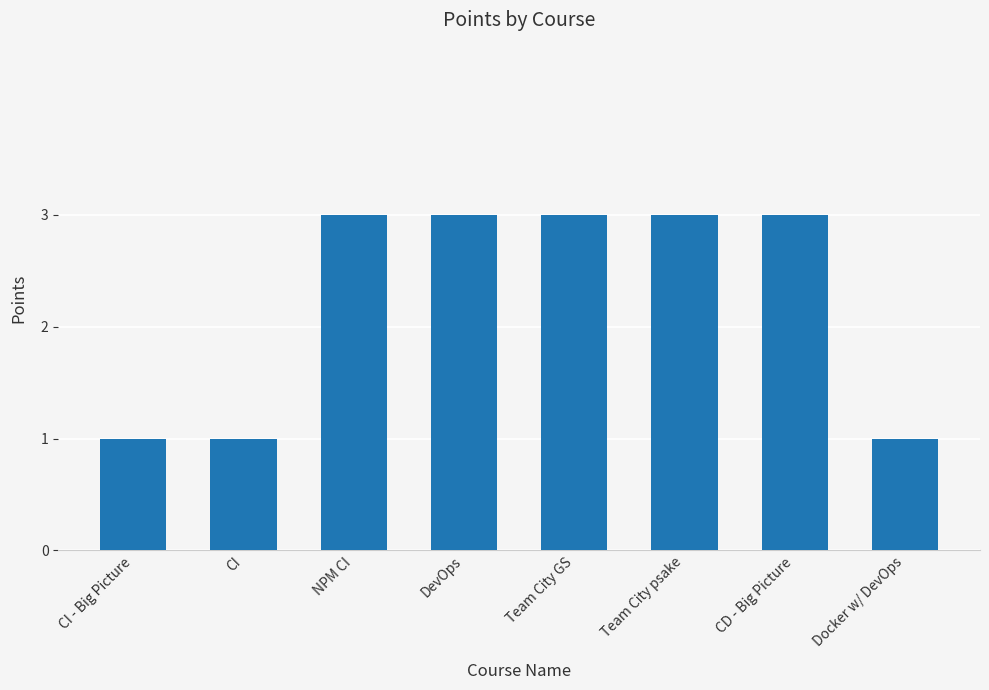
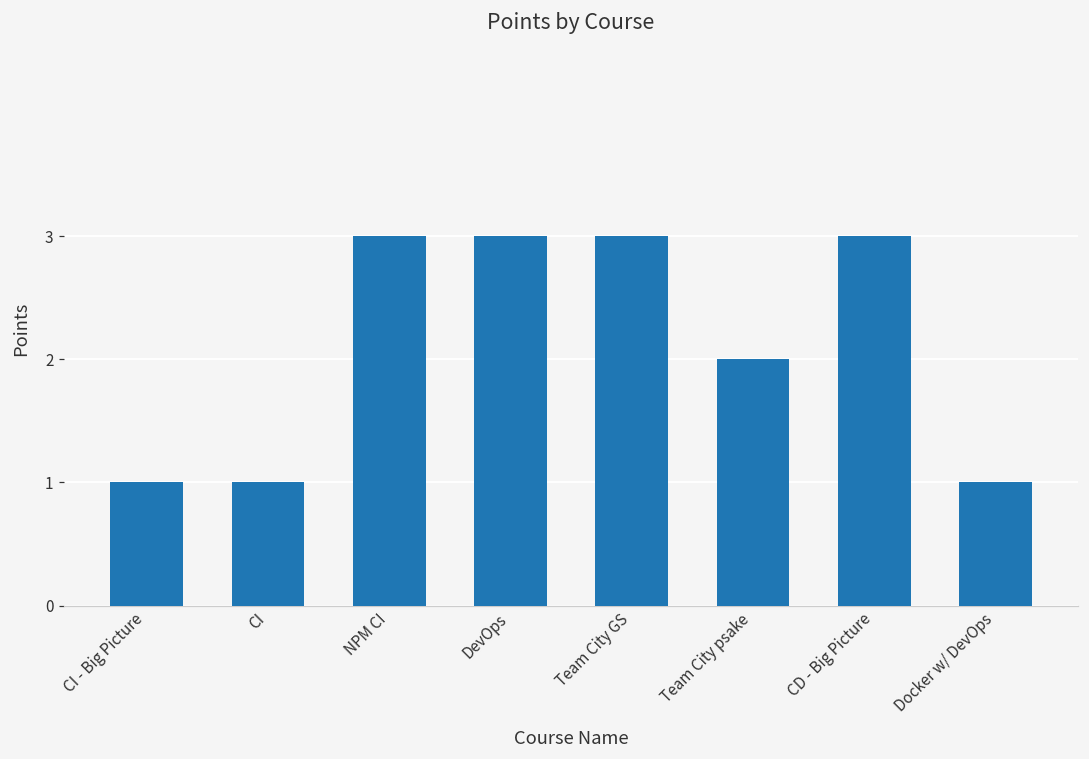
  {
    "CI - Big Picture": 1,
    "CI": 1,
    "NPM CI": 3,
    "DevOps": 3,
    "Team City GS": 3,
-   "Team City psake": 3,
+   "Team City psake": 2,
    "CD - Big Picture": 3,
    "Docker w/ DevOps": 1
  }
